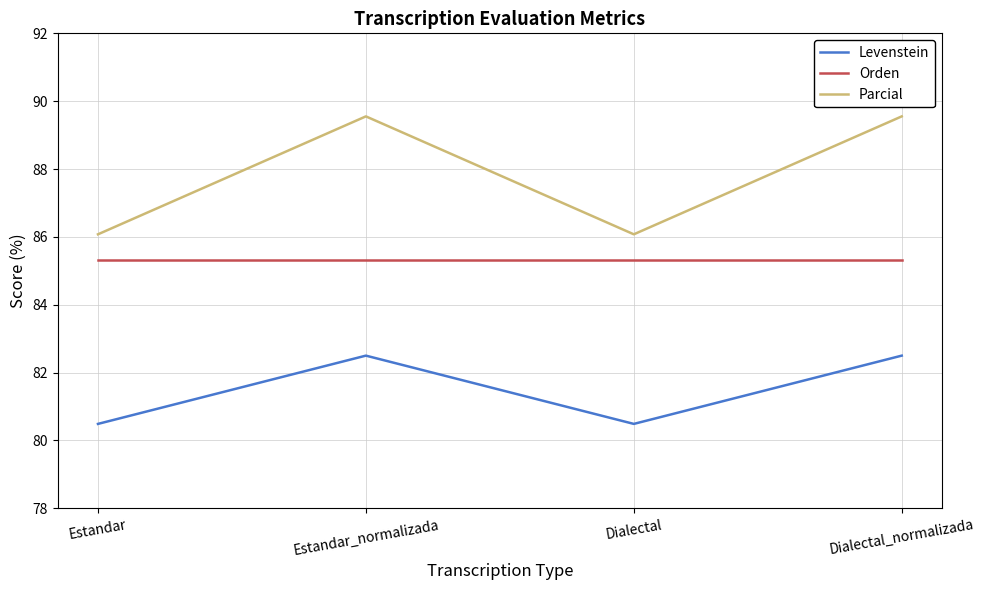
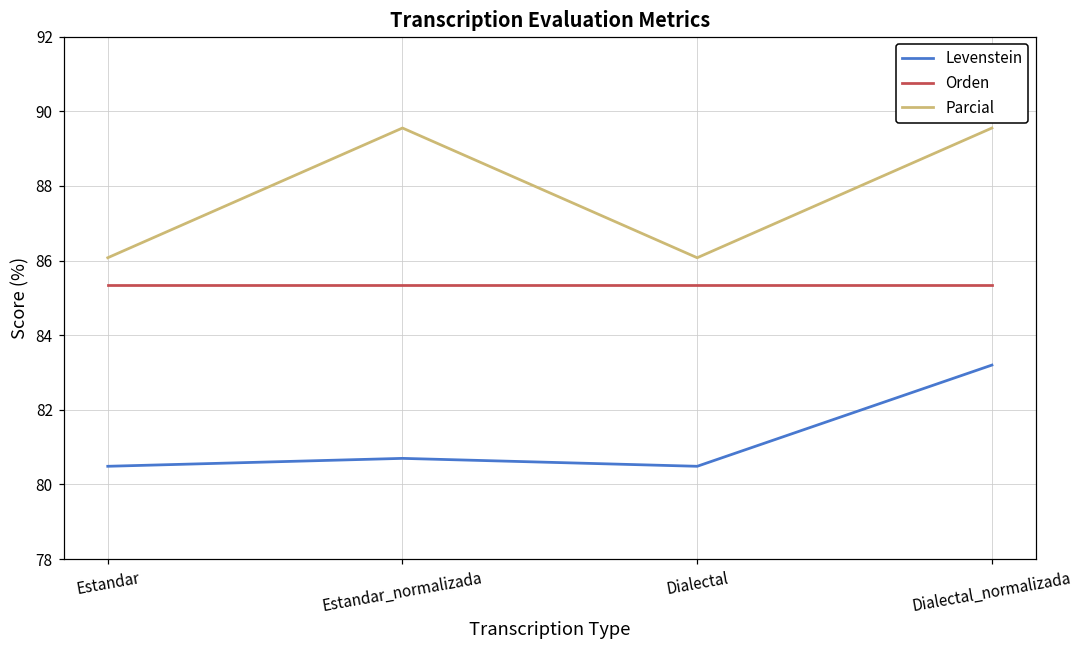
  {
    "Levenstein": {
      "Estandar": 80.5,
-     "Estandar_normalizada": 82.5,
+     "Estandar_normalizada": 80.7,
      "Dialectal": 80.5,
-     "Dialectal_normalizada": 82.5
+     "Dialectal_normalizada": 83.2
    },
    "Orden": {
      "Estandar": 85.3,
      "Estandar_normalizada": 85.3,
      "Dialectal": 85.3,
      "Dialectal_normalizada": 85.3
    },
    "Parcial": {
      "Estandar": 86.1,
      "Estandar_normalizada": 89.6,
      "Dialectal": 86.1,
      "Dialectal_normalizada": 89.6
    }
  }
